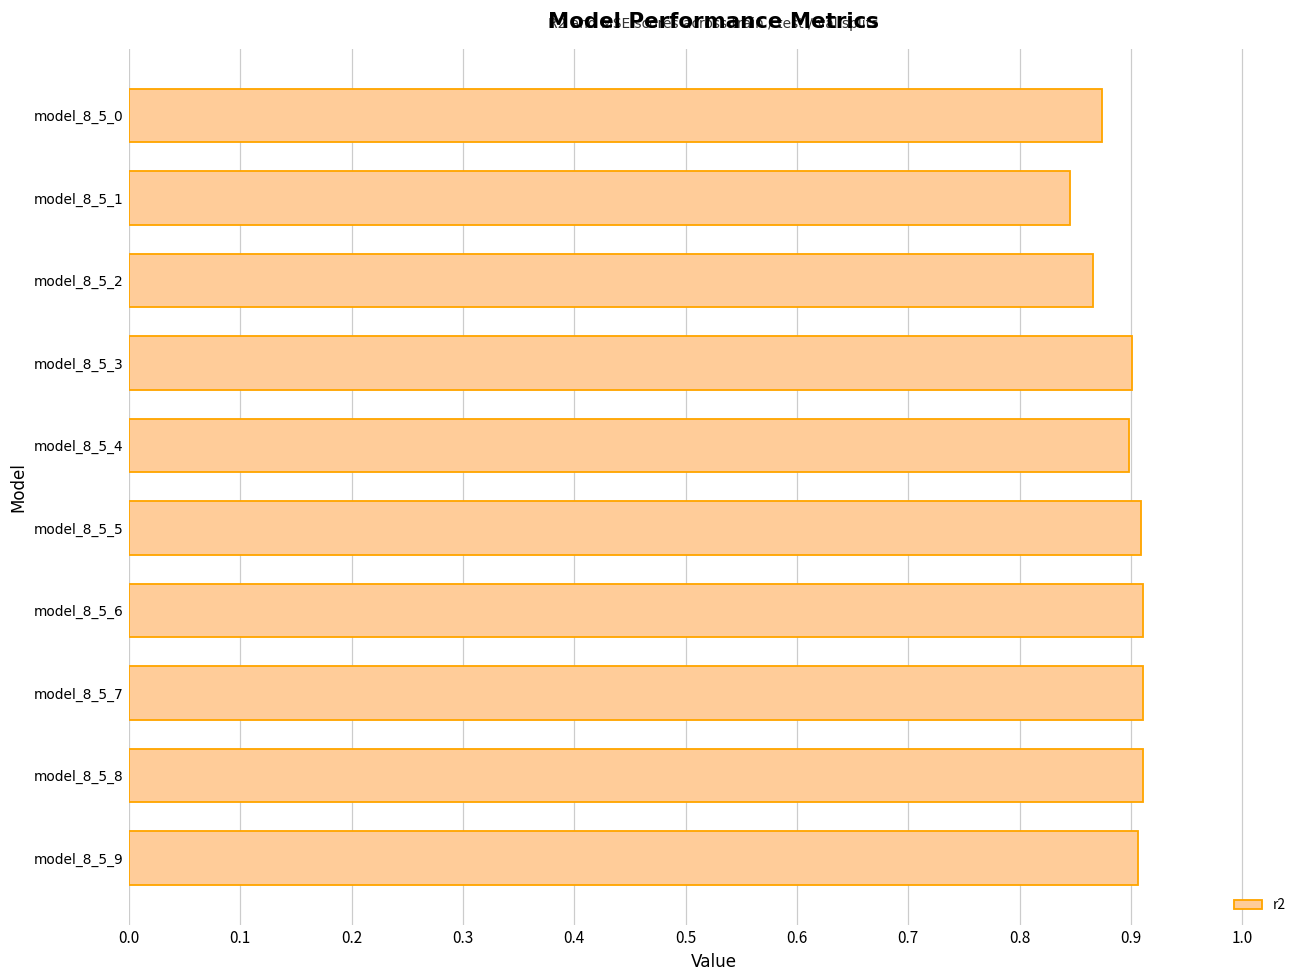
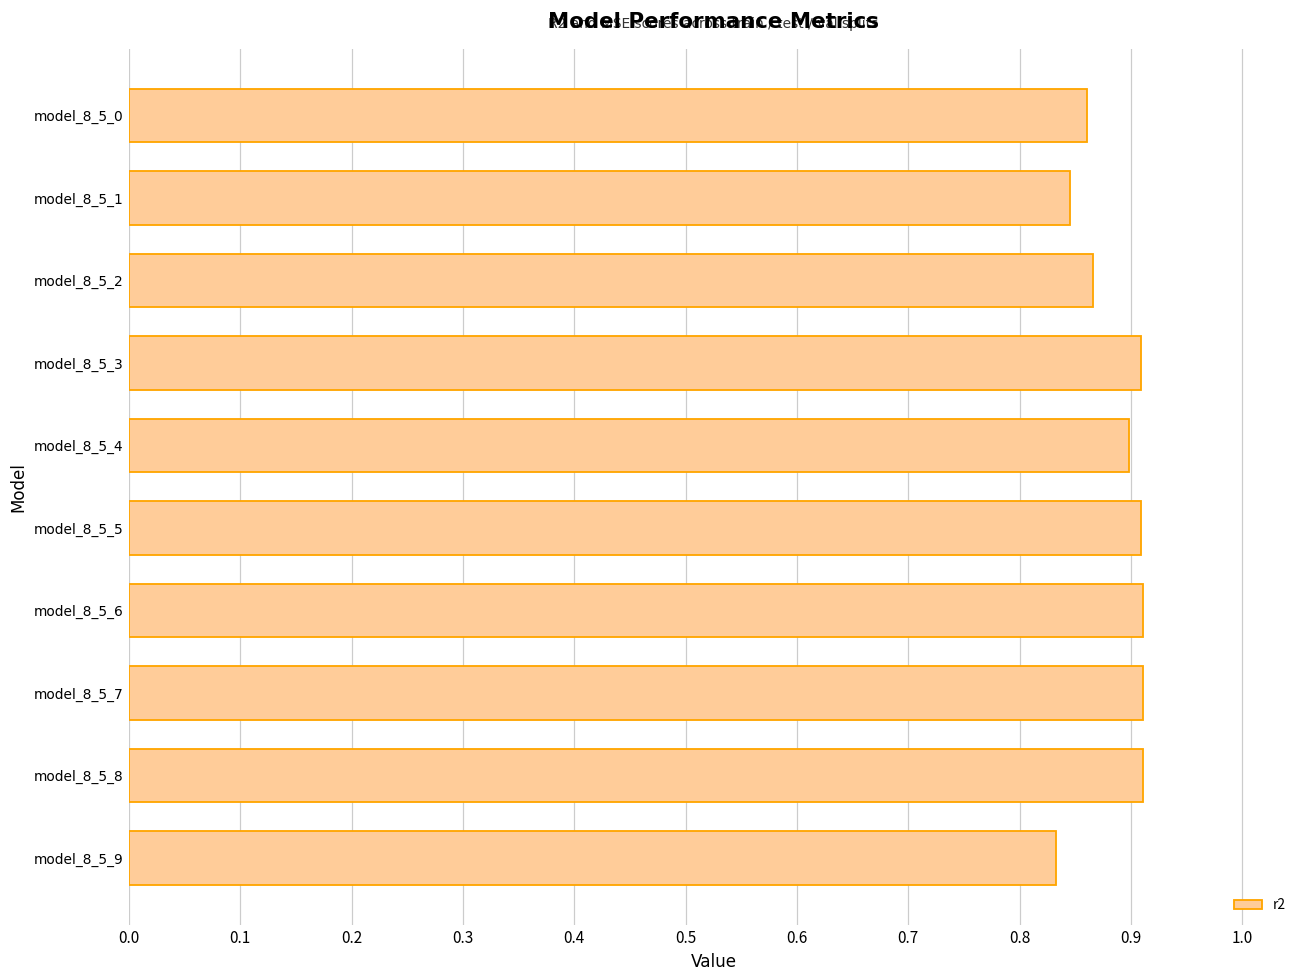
  {
-   "model_8_5_0": 0.874,
+   "model_8_5_0": 0.860,
    "model_8_5_1": 0.845,
    "model_8_5_2": 0.866,
-   "model_8_5_3": 0.901,
+   "model_8_5_3": 0.909,
    "model_8_5_4": 0.898,
    "model_8_5_5": 0.909,
    "model_8_5_6": 0.911,
    "model_8_5_7": 0.911,
    "model_8_5_8": 0.910,
-   "model_8_5_9": 0.906
+   "model_8_5_9": 0.833
  }
